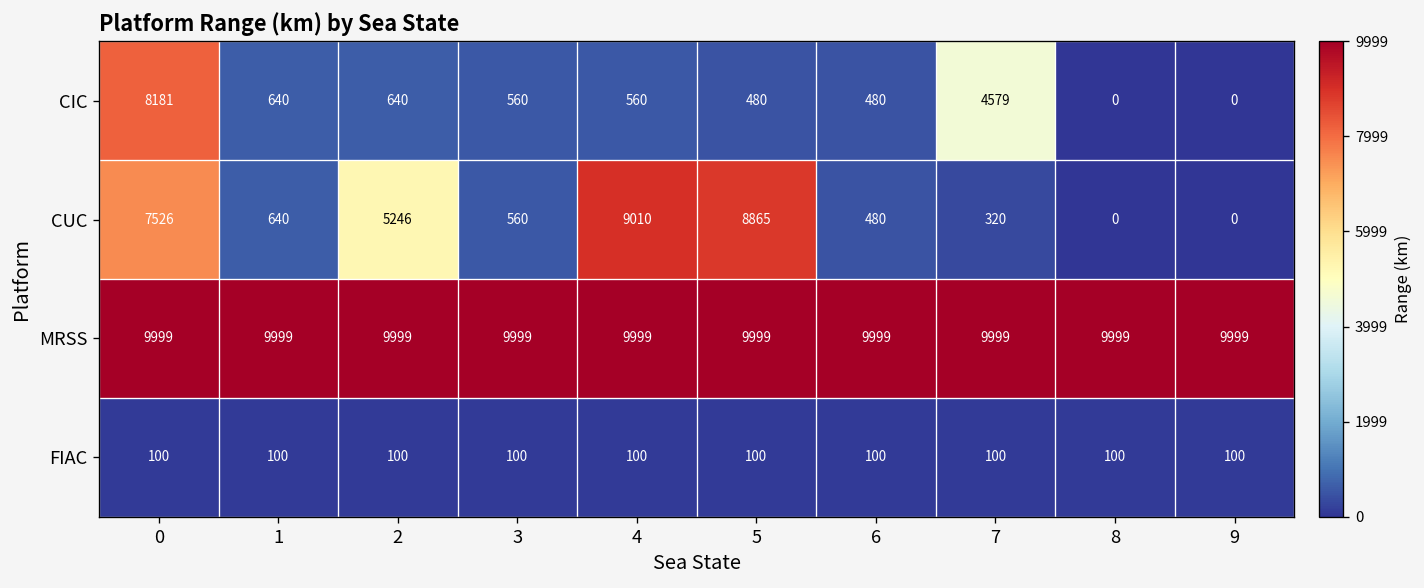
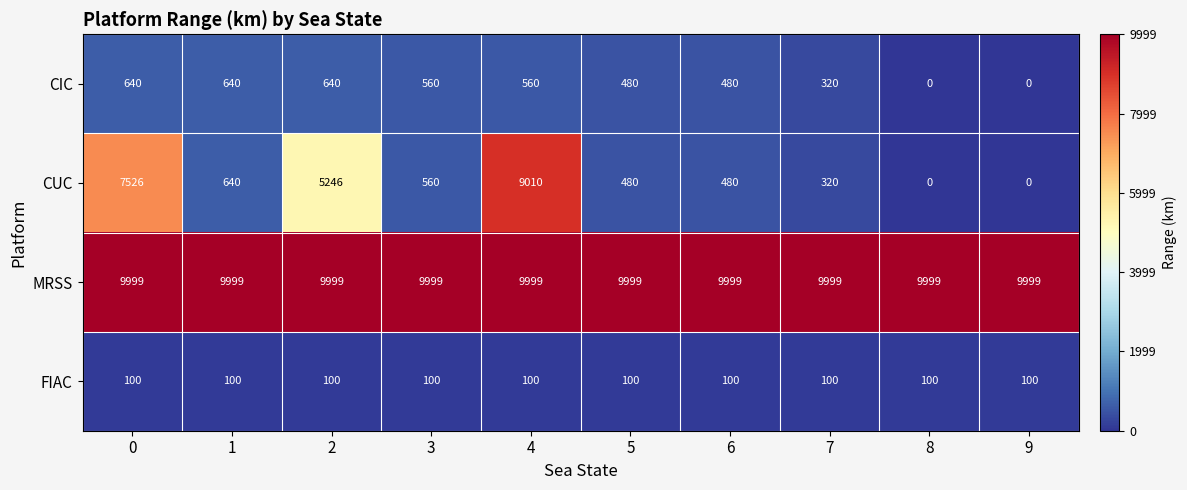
  {
    "CIC": {
-     "0": 8181,
+     "0": 640,
      "1": 640,
      "2": 640,
      "3": 560,
      "4": 560,
      "5": 480,
      "6": 480,
-     "7": 4579,
+     "7": 320,
      "8": 0,
      "9": 0
    },
    "CUC": {
      "0": 7526,
      "1": 640,
      "2": 5246,
      "3": 560,
      "4": 9010,
-     "5": 8865,
+     "5": 480,
      "6": 480,
      "7": 320,
      "8": 0,
      "9": 0
    },
    "MRSS": {
      "0": 9999,
      "1": 9999,
      "2": 9999,
      "3": 9999,
      "4": 9999,
      "5": 9999,
      "6": 9999,
      "7": 9999,
      "8": 9999,
      "9": 9999
    },
    "FIAC": {
      "0": 100,
      "1": 100,
      "2": 100,
      "3": 100,
      "4": 100,
      "5": 100,
      "6": 100,
      "7": 100,
      "8": 100,
      "9": 100
    }
  }
